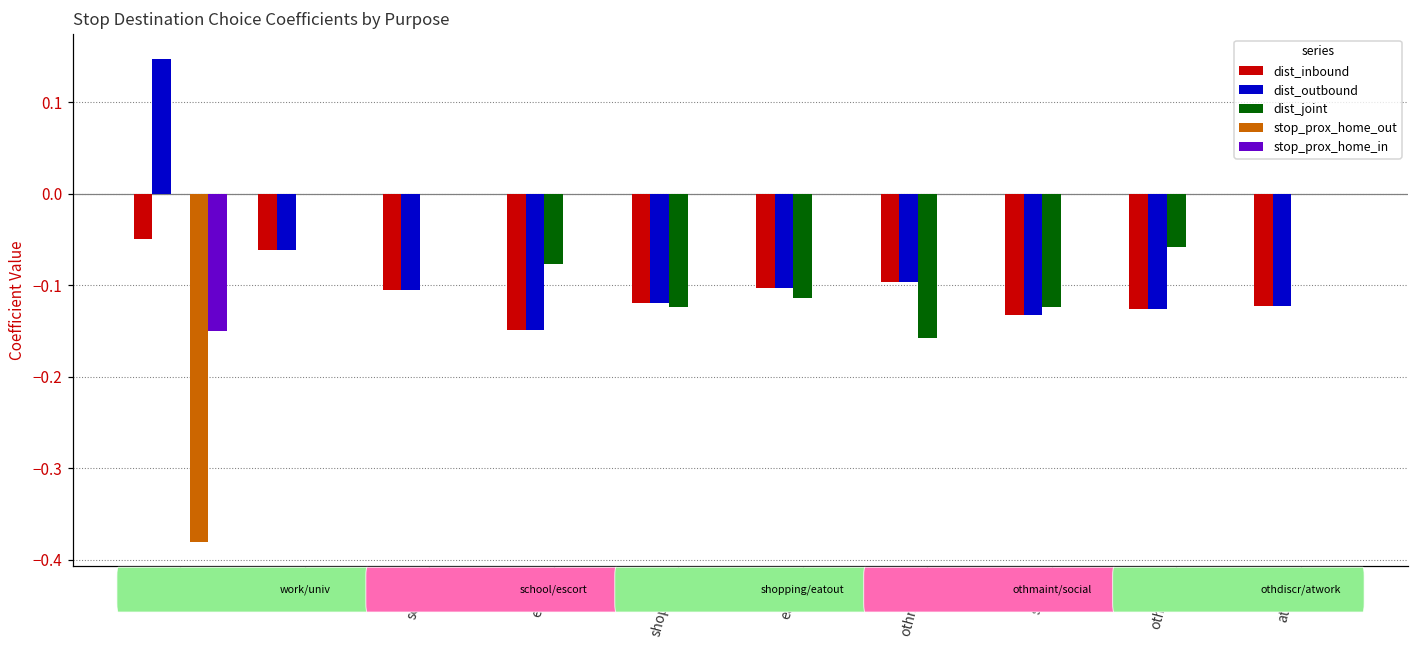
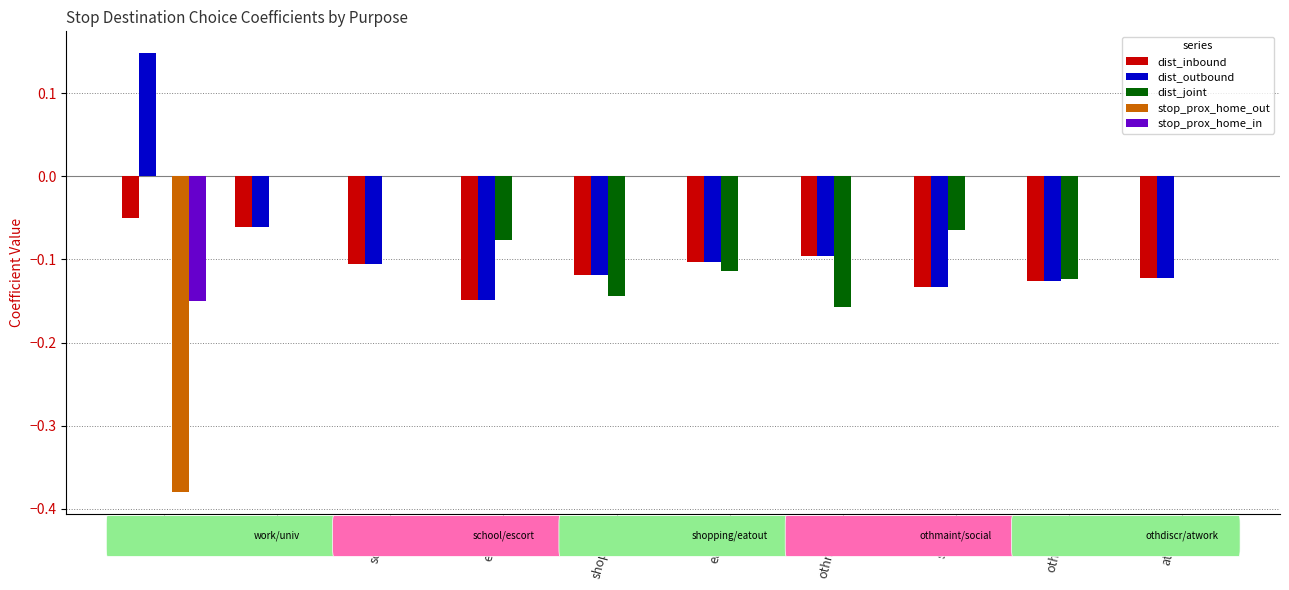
  {
    "dist_joint": {
      "univ": 0.00,
      "school": 0.00,
      "escort": -0.08,
-     "shopping": -0.12,
+     "shopping": -0.14,
      "eatout": -0.11,
      "othmaint": -0.16,
-     "social": -0.12,
-     "othdiscr": -0.06,
+     "social": -0.06,
+     "othdiscr": -0.12,
      "atwork": 0.00
    }
  }
